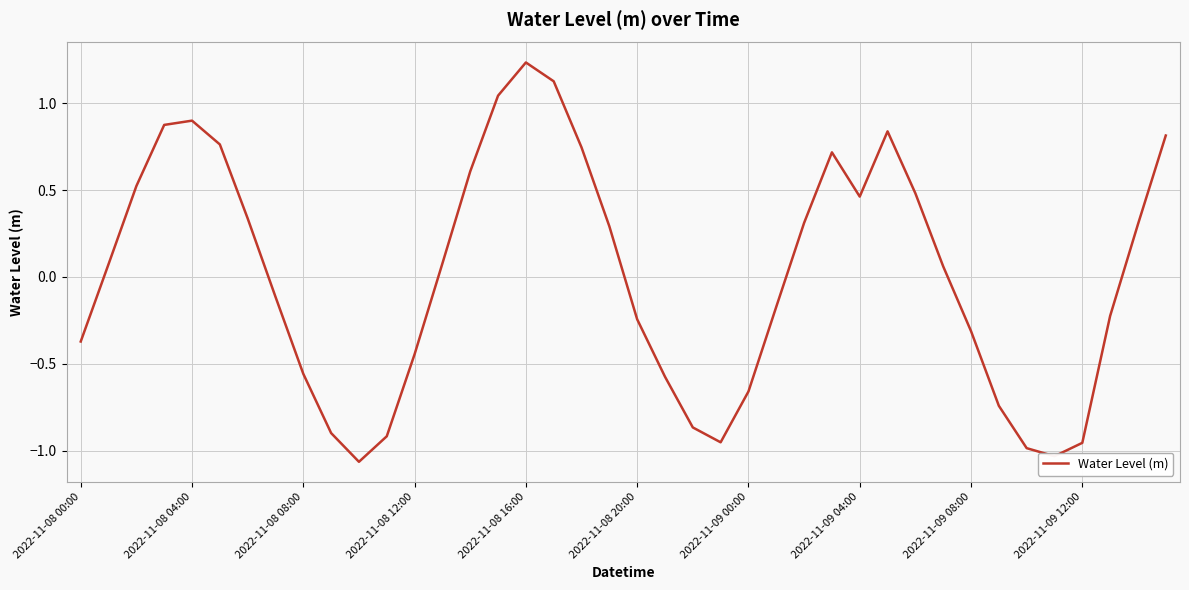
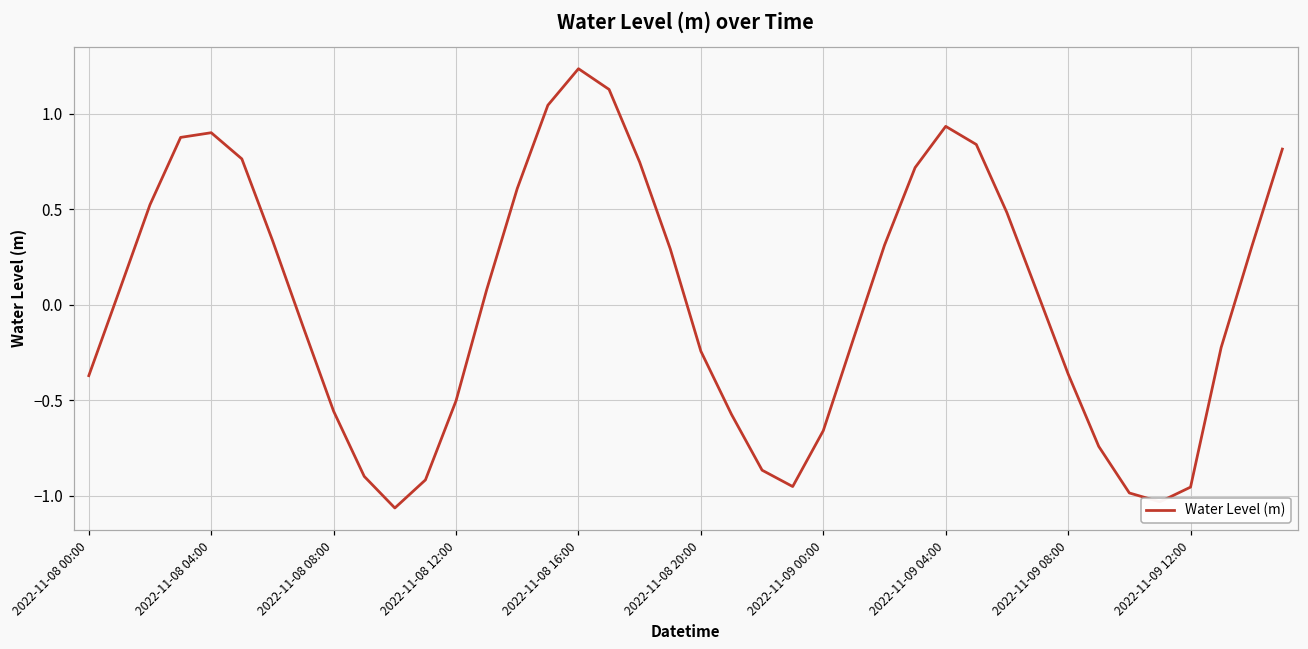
  {
    "2022-11-08 00:00": -0.37,
    "2022-11-08 04:00": 0.90,
    "2022-11-08 08:00": -0.56,
-   "2022-11-08 12:00": -0.45,
+   "2022-11-08 12:00": -0.50,
    "2022-11-08 16:00": 1.24,
    "2022-11-08 20:00": -0.24,
    "2022-11-09 00:00": -0.66,
-   "2022-11-09 04:00": 0.46,
-   "2022-11-09 08:00": -0.31,
+   "2022-11-09 04:00": 0.93,
+   "2022-11-09 08:00": -0.36,
    "2022-11-09 12:00": -0.96
  }
